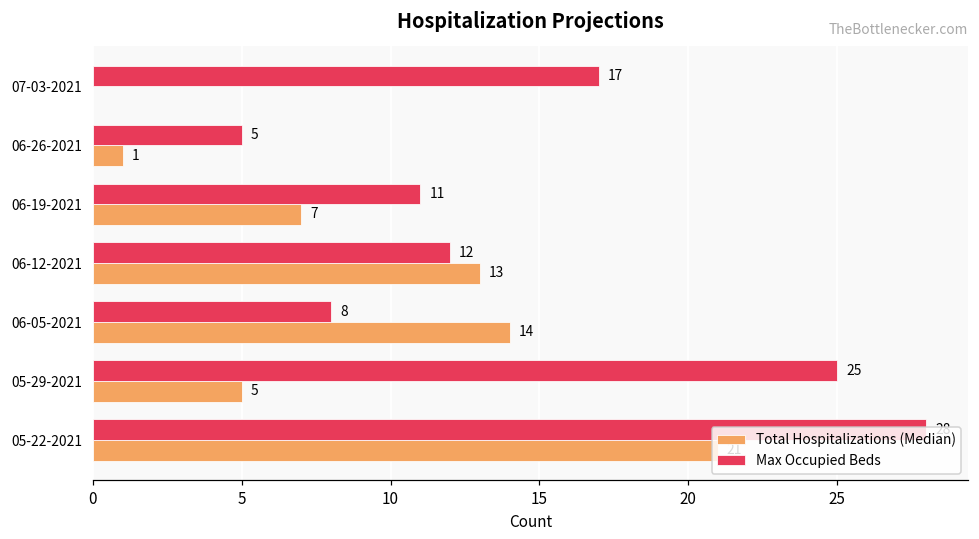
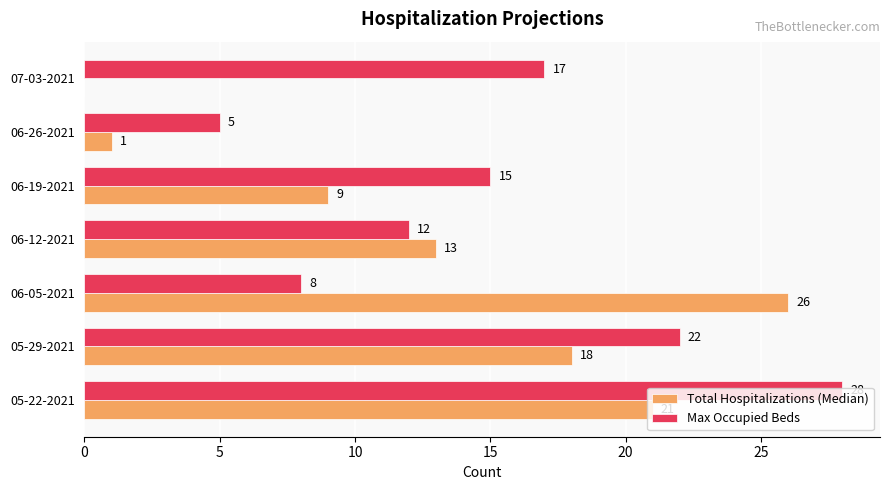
  {
    "Total Hospitalizations (Median)": {
      "06-26-2021": 1,
-     "06-19-2021": 7,
+     "06-19-2021": 9,
      "06-12-2021": 13,
-     "06-05-2021": 14,
-     "05-29-2021": 5
+     "06-05-2021": 26,
+     "05-29-2021": 18
    },
    "Max Occupied Beds": {
      "07-03-2021": 17,
      "06-26-2021": 5,
-     "06-19-2021": 11,
+     "06-19-2021": 15,
      "06-12-2021": 12,
      "06-05-2021": 8,
-     "05-29-2021": 25
+     "05-29-2021": 22
    }
  }
